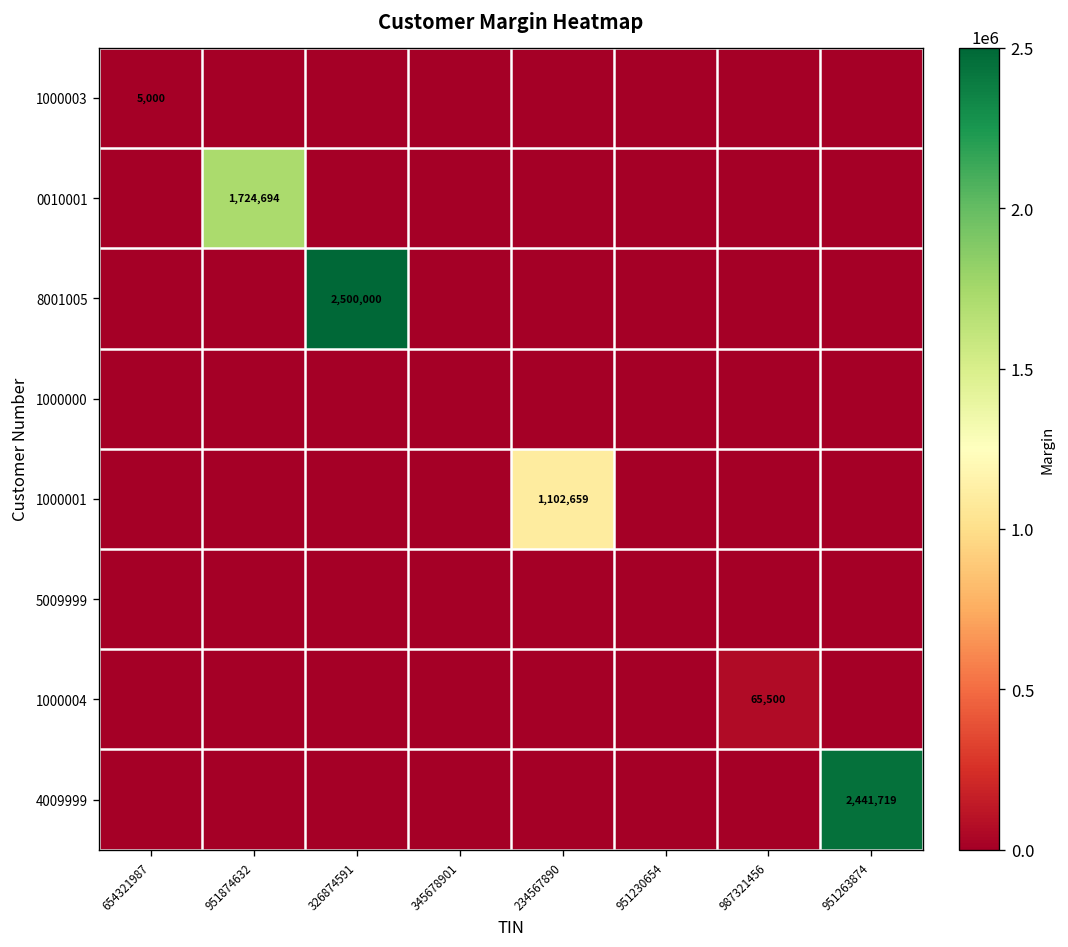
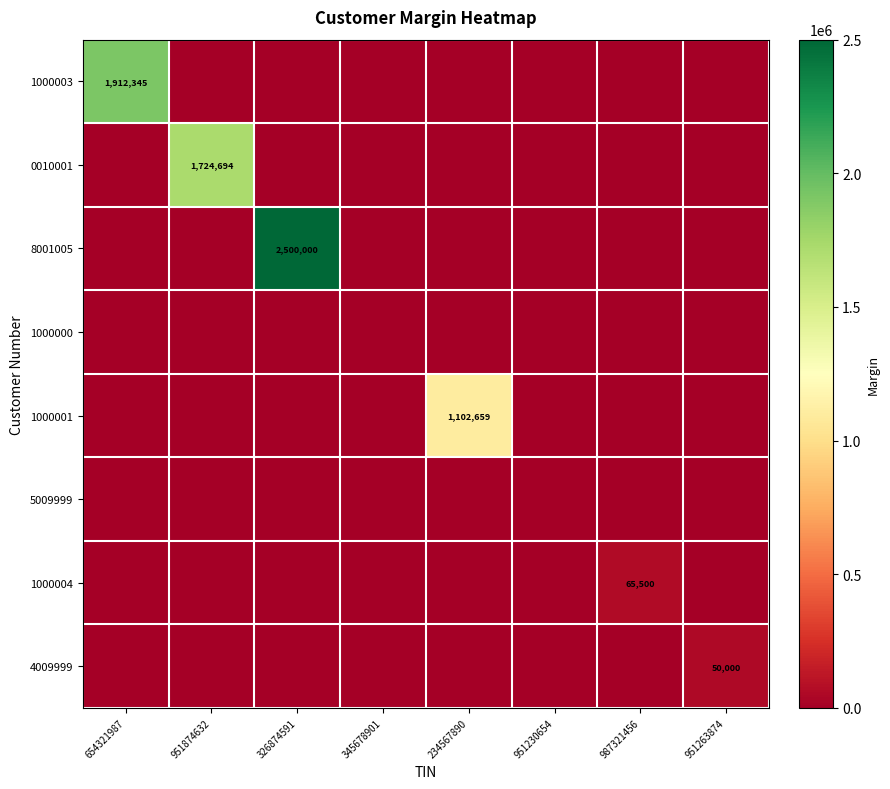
  {
    "1000003": {
-     "654321987": "5,000"
+     "654321987": "1,912,345"
    },
    "0010001": {
      "951874632": "1,724,694"
    },
    "8001005": {
      "326874591": "2,500,000"
    },
    "1000001": {
      "234567890": "1,102,659"
    },
    "1000004": {
      "987321456": "65,500"
    },
    "4009999": {
-     "951263874": "2,441,719"
+     "951263874": "50,000"
    }
  }
